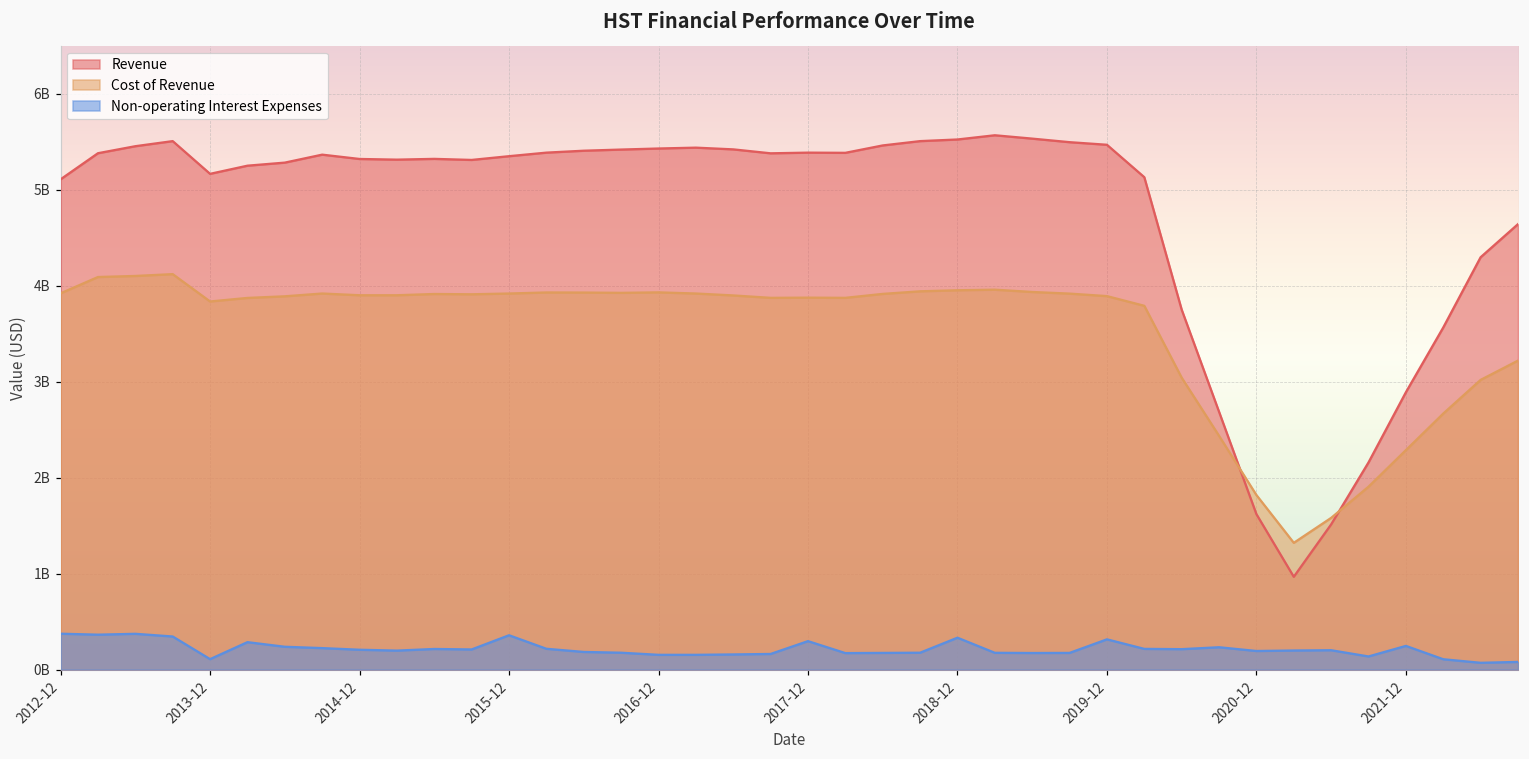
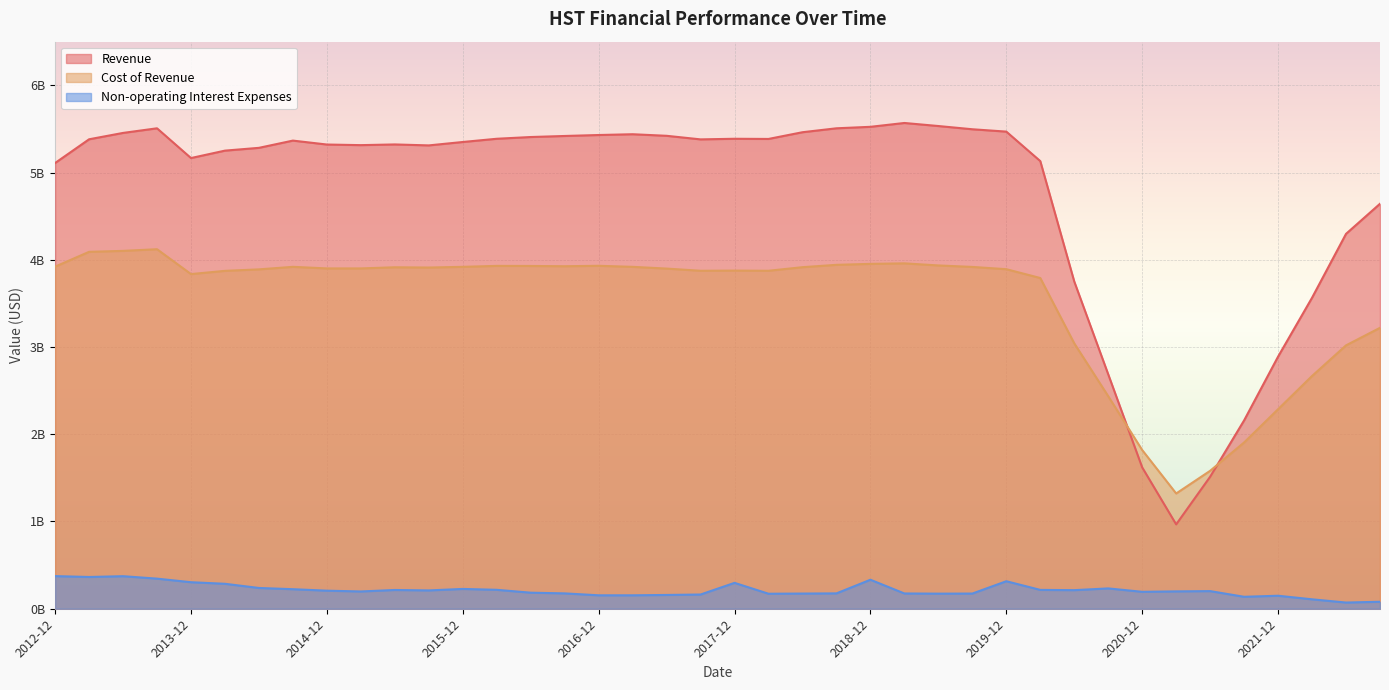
  {
    "Non-operating Interest Expenses": {
      "2012-12": 400000000,
-     "2013-12": 100000000,
+     "2013-12": 300000000,
      "2014-12": 200000000,
-     "2015-12": 400000000,
+     "2015-12": 200000000,
      "2016-12": 200000000,
      "2017-12": 300000000,
      "2018-12": 300000000,
      "2019-12": 300000000,
      "2020-12": 200000000,
-     "2021-12": 200000000
+     "2021-12": 100000000
    }
  }
